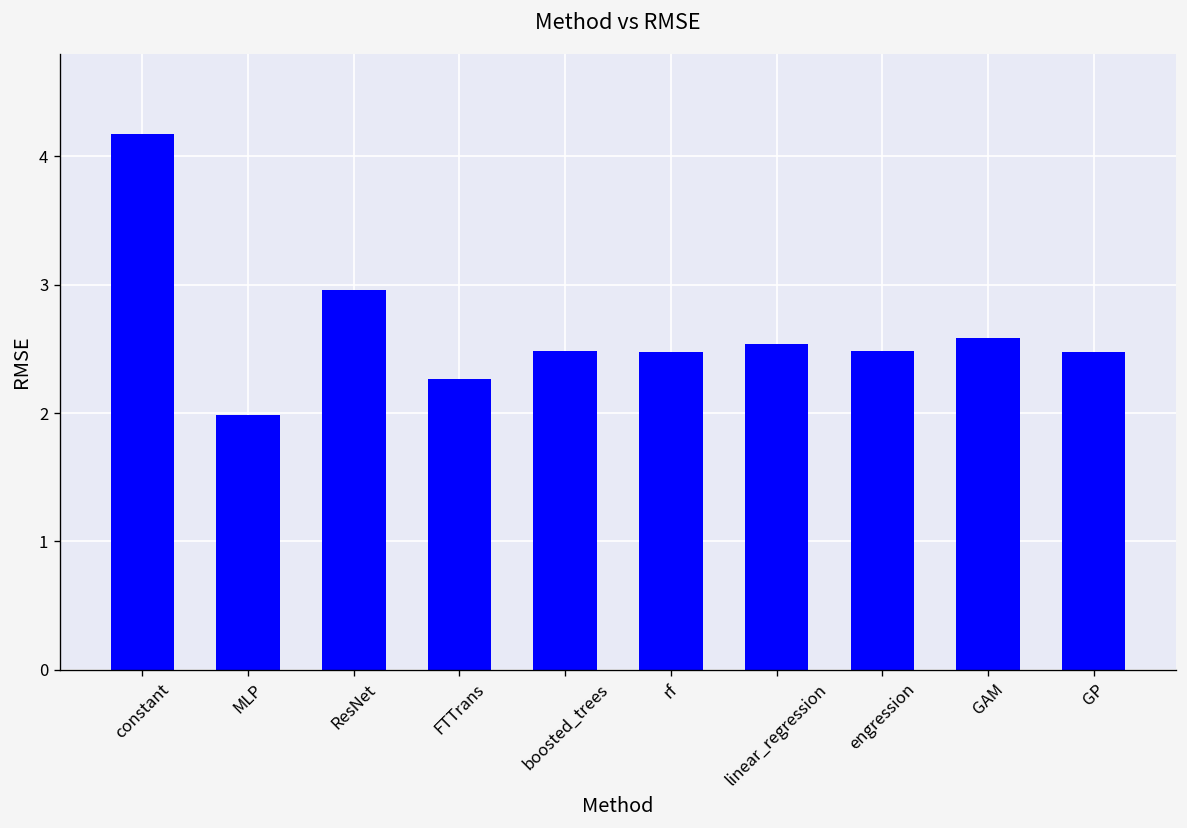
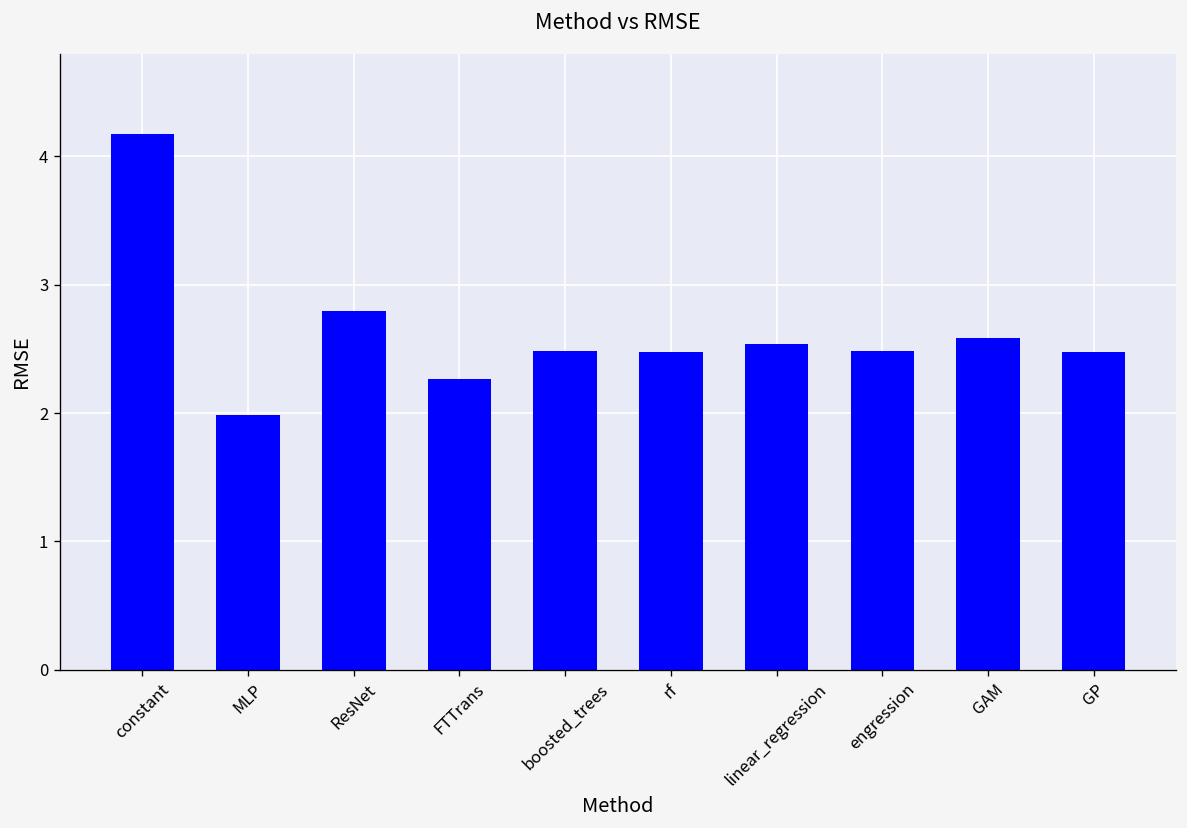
  {
    "constant": 4.17,
    "MLP": 1.99,
-   "ResNet": 2.96,
+   "ResNet": 2.80,
    "FTTrans": 2.27,
    "boosted_trees": 2.49,
    "rf": 2.47,
    "linear_regression": 2.54,
    "engression": 2.48,
    "GAM": 2.59,
    "GP": 2.48
  }
